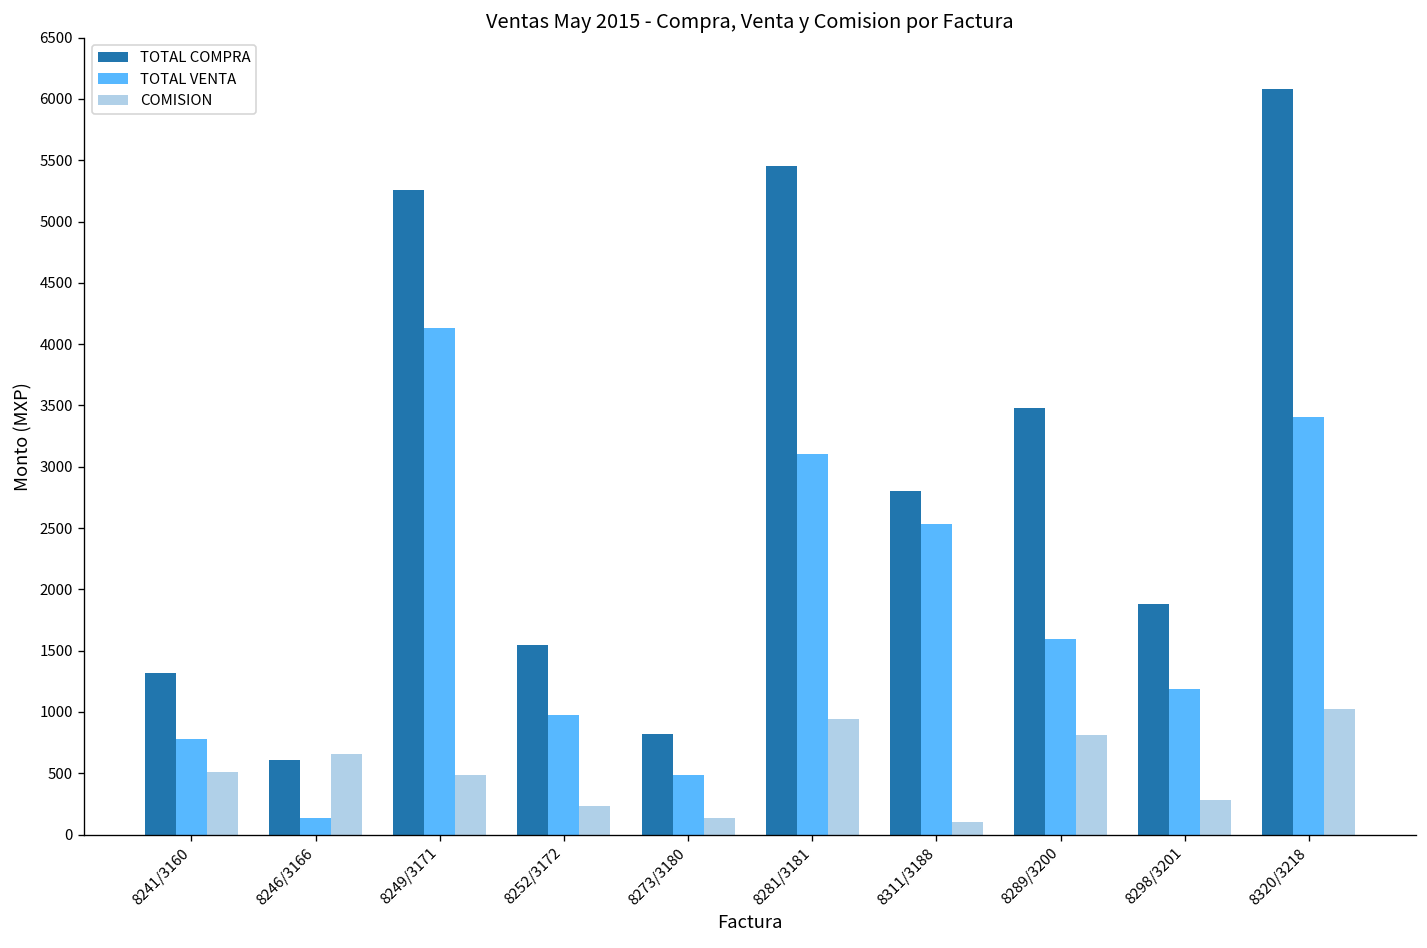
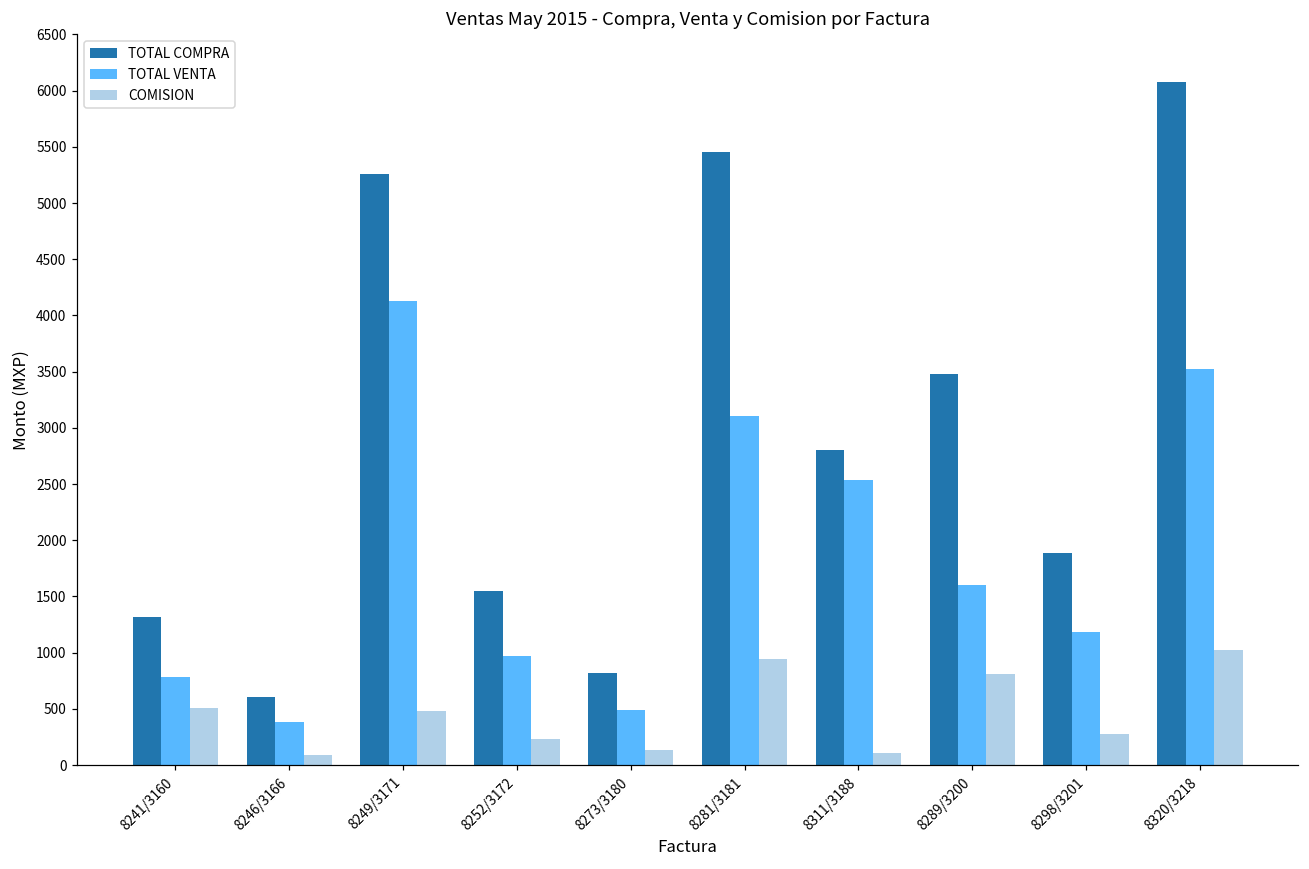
  {
    "TOTAL COMPRA": {
      "8241/3160": 1320,
      "8246/3166": 610,
      "8249/3171": 5260,
      "8252/3172": 1550,
      "8273/3180": 820,
      "8281/3181": 5450,
      "8311/3188": 2800,
      "8289/3200": 3480,
      "8298/3201": 1880,
      "8320/3218": 6080
    },
    "TOTAL VENTA": {
      "8241/3160": 780,
-     "8246/3166": 130,
+     "8246/3166": 380,
      "8249/3171": 4130,
      "8252/3172": 970,
      "8273/3180": 490,
      "8281/3181": 3100,
      "8311/3188": 2540,
      "8289/3200": 1600,
      "8298/3201": 1180,
-     "8320/3218": 3410
+     "8320/3218": 3530
    },
    "COMISION": {
      "8241/3160": 510,
-     "8246/3166": 650,
+     "8246/3166": 90,
      "8249/3171": 480,
      "8252/3172": 230,
      "8273/3180": 130,
      "8281/3181": 940,
      "8311/3188": 110,
      "8289/3200": 810,
      "8298/3201": 280,
      "8320/3218": 1020
    }
  }
